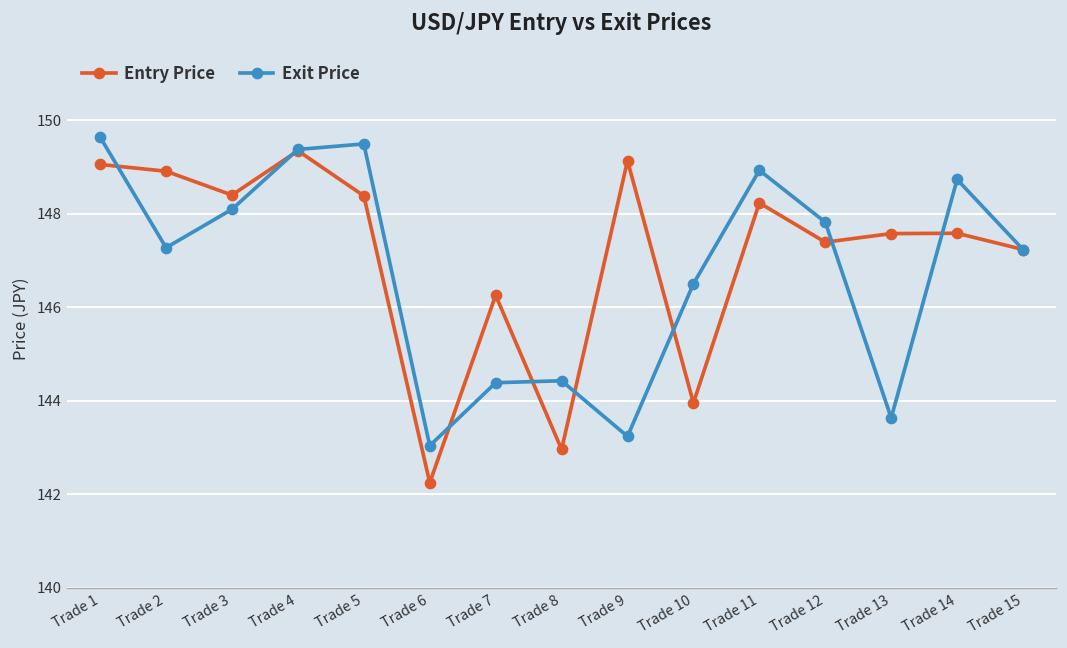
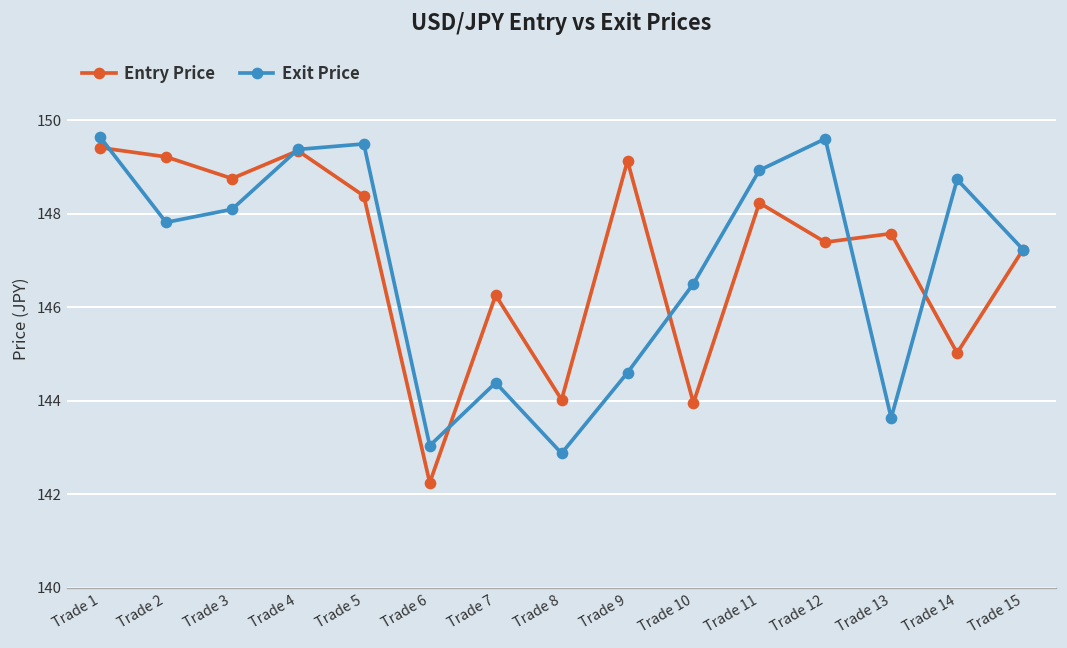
  {
    "Entry Price": {
-     "Trade 1": 149.1,
-     "Trade 2": 148.9,
-     "Trade 3": 148.4,
+     "Trade 1": 149.4,
+     "Trade 2": 149.2,
+     "Trade 3": 148.8,
      "Trade 5": 148.4,
      "Trade 6": 142.2,
      "Trade 7": 146.3,
-     "Trade 8": 143.0,
+     "Trade 8": 144.0,
      "Trade 9": 149.1,
      "Trade 10": 144.0,
      "Trade 11": 148.2,
      "Trade 12": 147.4,
      "Trade 13": 147.6,
-     "Trade 14": 147.6
+     "Trade 14": 145.0
    },
    "Exit Price": {
      "Trade 1": 149.6,
-     "Trade 2": 147.3,
+     "Trade 2": 147.8,
      "Trade 3": 148.1,
      "Trade 5": 149.5,
      "Trade 6": 143.0,
      "Trade 7": 144.4,
-     "Trade 8": 144.4,
-     "Trade 9": 143.2,
+     "Trade 8": 142.9,
+     "Trade 9": 144.6,
      "Trade 10": 146.5,
      "Trade 11": 148.9,
-     "Trade 12": 147.8,
+     "Trade 12": 149.6,
      "Trade 13": 143.6,
      "Trade 14": 148.7
    }
  }
